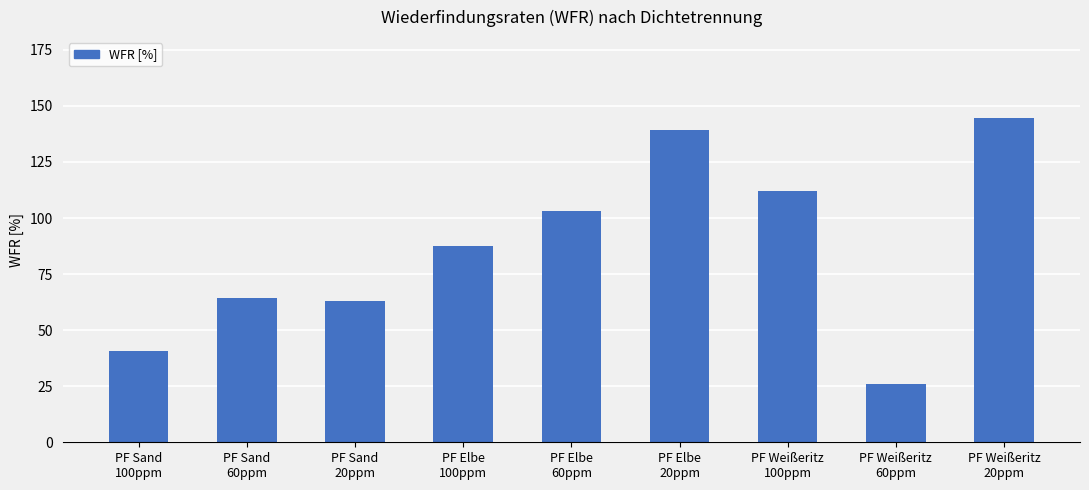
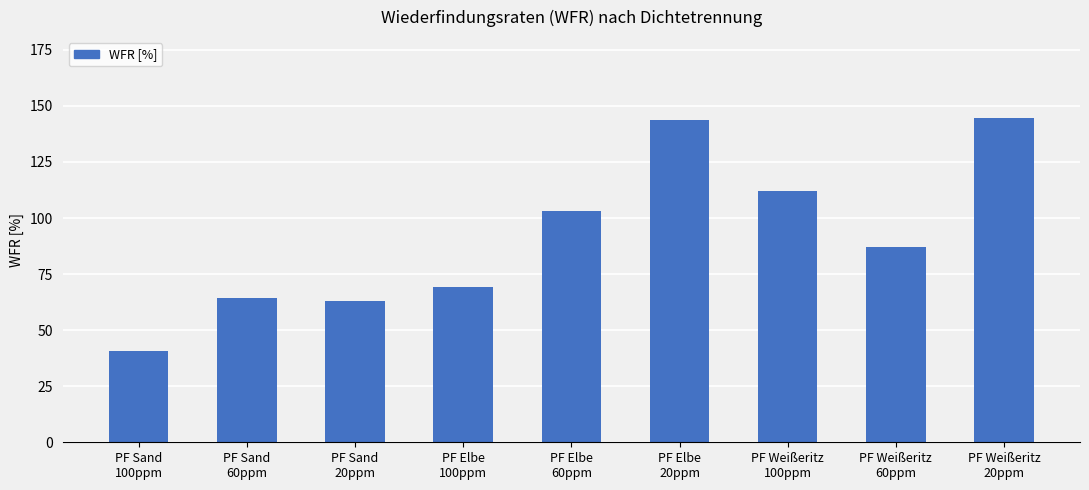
  {
    "PF Sand 100ppm": 41,
    "PF Sand 60ppm": 64,
    "PF Sand 20ppm": 63,
-   "PF Elbe 100ppm": 87,
+   "PF Elbe 100ppm": 69,
    "PF Elbe 60ppm": 103,
-   "PF Elbe 20ppm": 139,
+   "PF Elbe 20ppm": 144,
    "PF Weißeritz 100ppm": 112,
-   "PF Weißeritz 60ppm": 26,
+   "PF Weißeritz 60ppm": 87,
    "PF Weißeritz 20ppm": 145
  }
